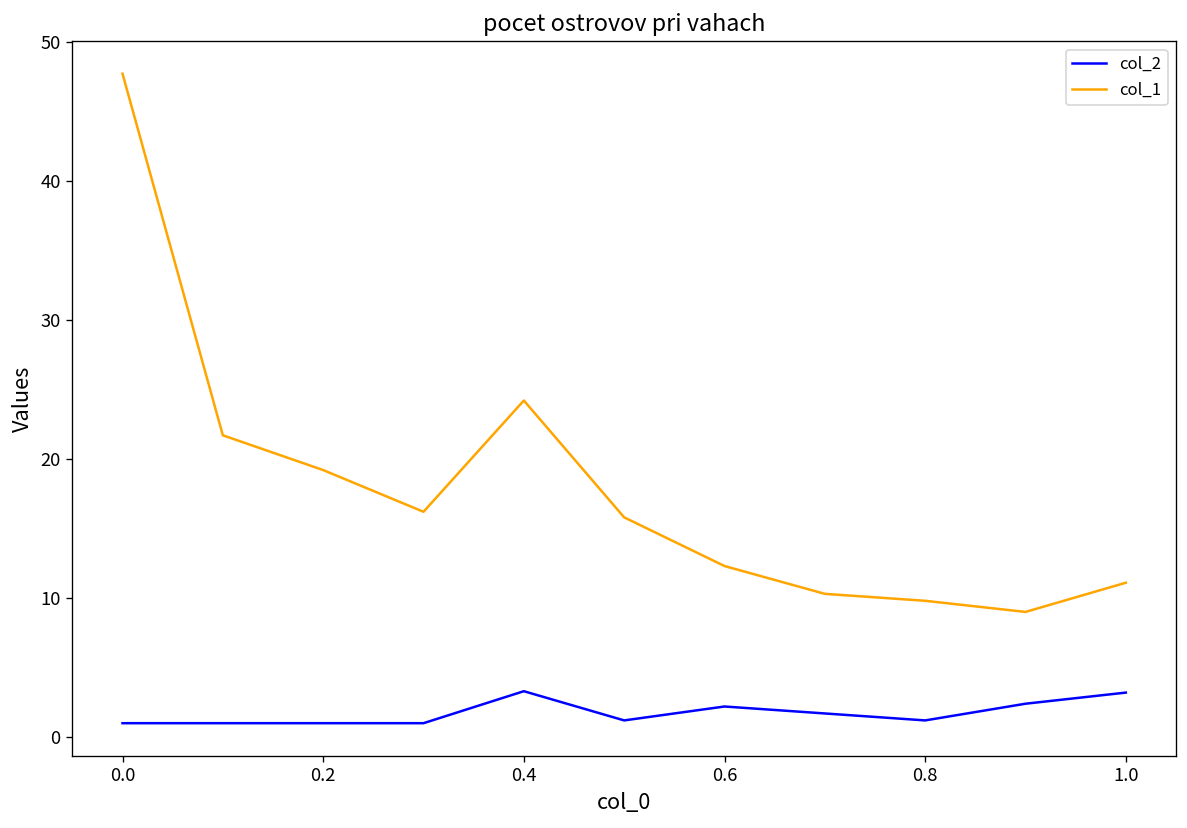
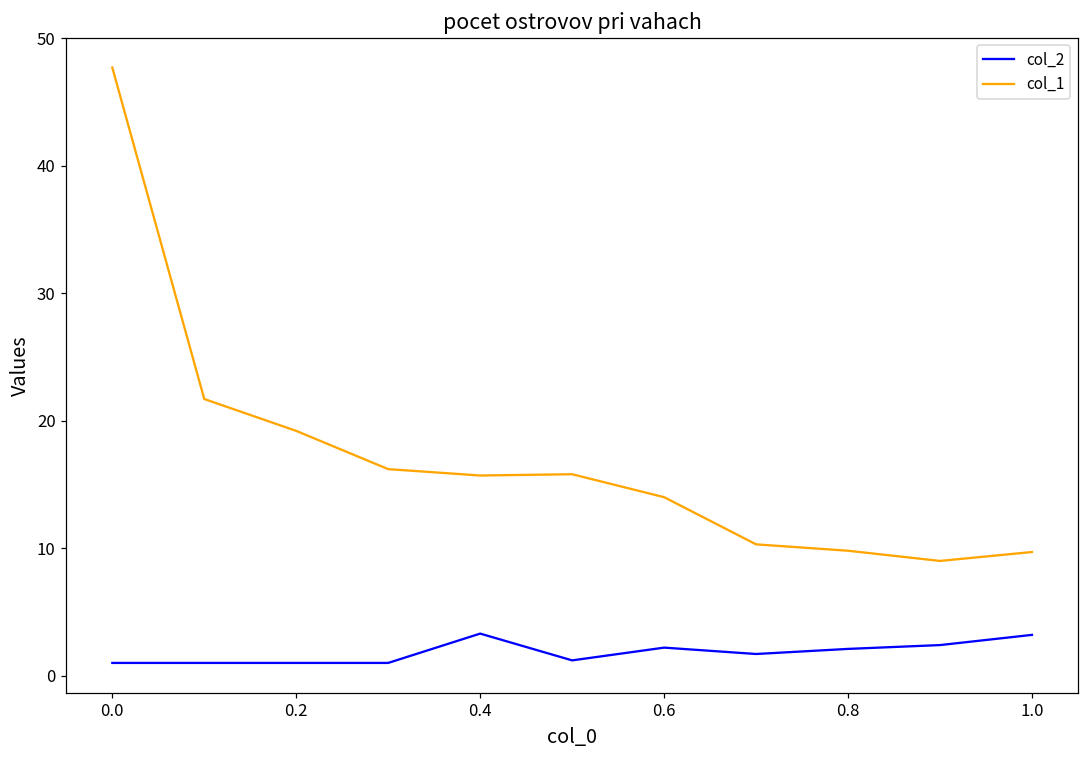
  {
    "col_2": {
      "0.0": 1.0,
      "0.2": 1.0,
      "0.4": 3.3,
      "0.6": 2.2,
-     "0.8": 1.2,
+     "0.8": 2.1,
      "1.0": 3.2
    },
    "col_1": {
      "0.0": 47.7,
      "0.2": 19.2,
-     "0.4": 24.2,
-     "0.6": 12.3,
+     "0.4": 15.7,
+     "0.6": 14.0,
      "0.8": 9.8,
-     "1.0": 11.1
+     "1.0": 9.7
    }
  }
